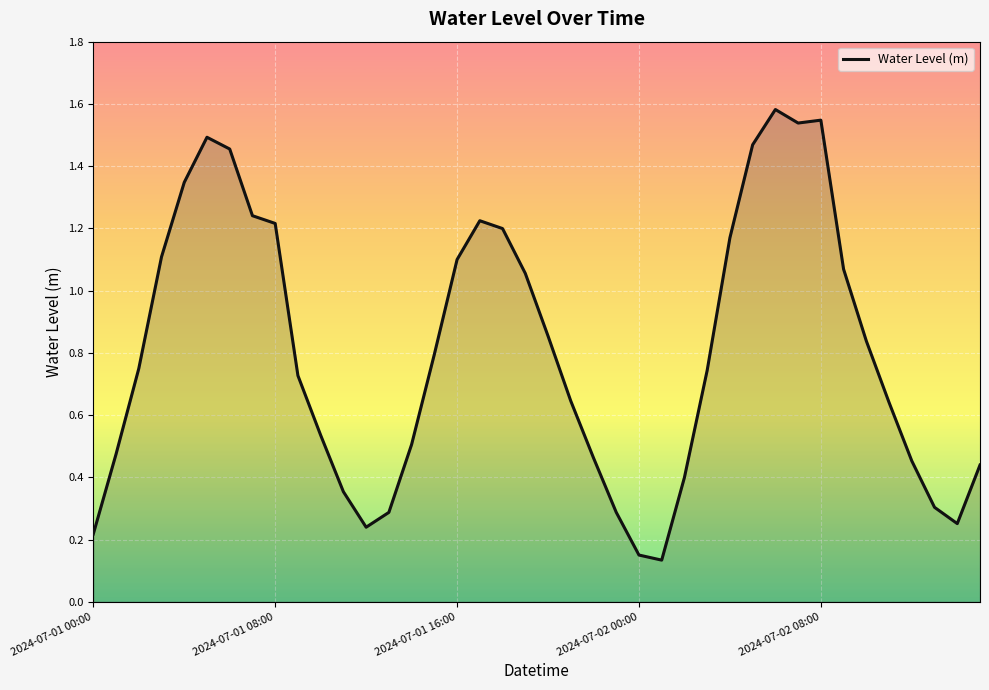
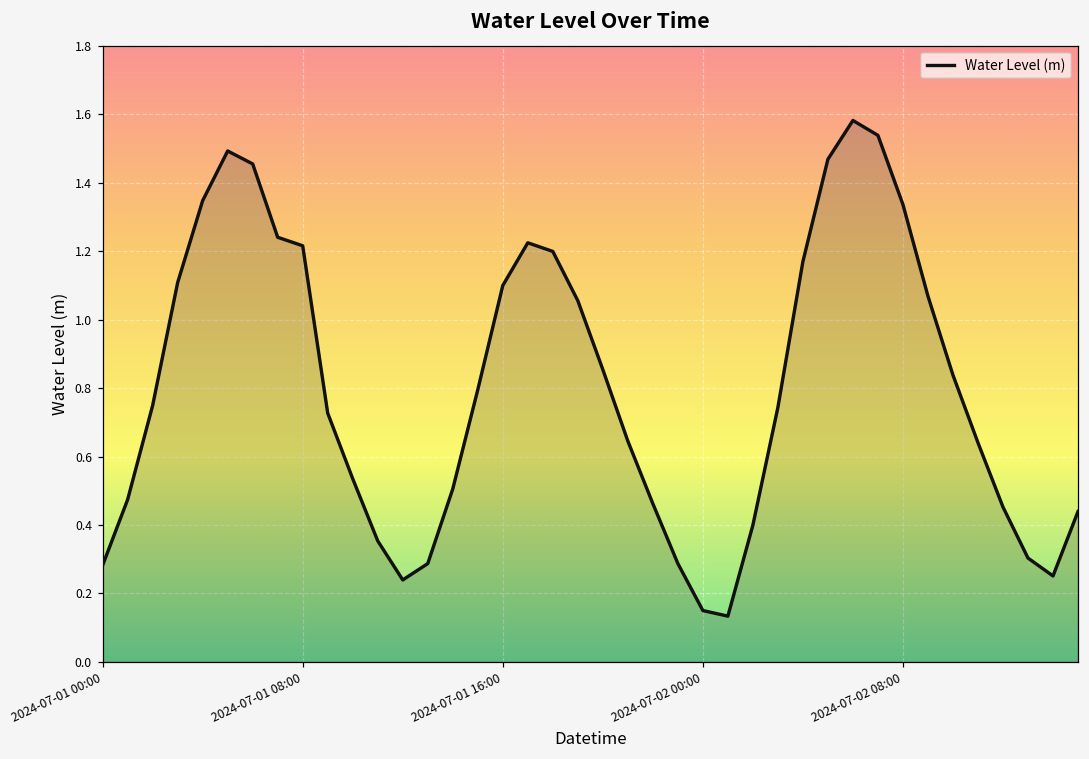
  {
-   "2024-07-01 00:00": 0.22,
+   "2024-07-01 00:00": 0.28,
    "2024-07-01 08:00": 1.22,
    "2024-07-01 16:00": 1.10,
    "2024-07-02 00:00": 0.15,
-   "2024-07-02 08:00": 1.55
+   "2024-07-02 08:00": 1.34
  }
